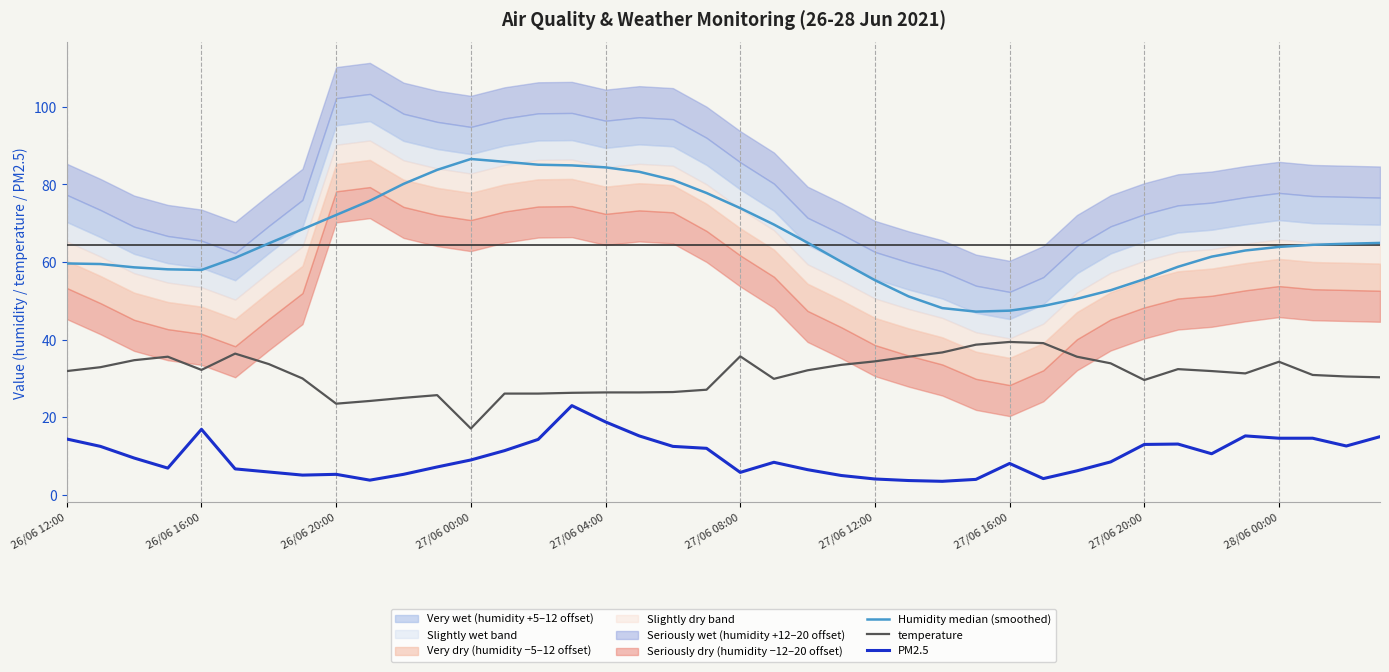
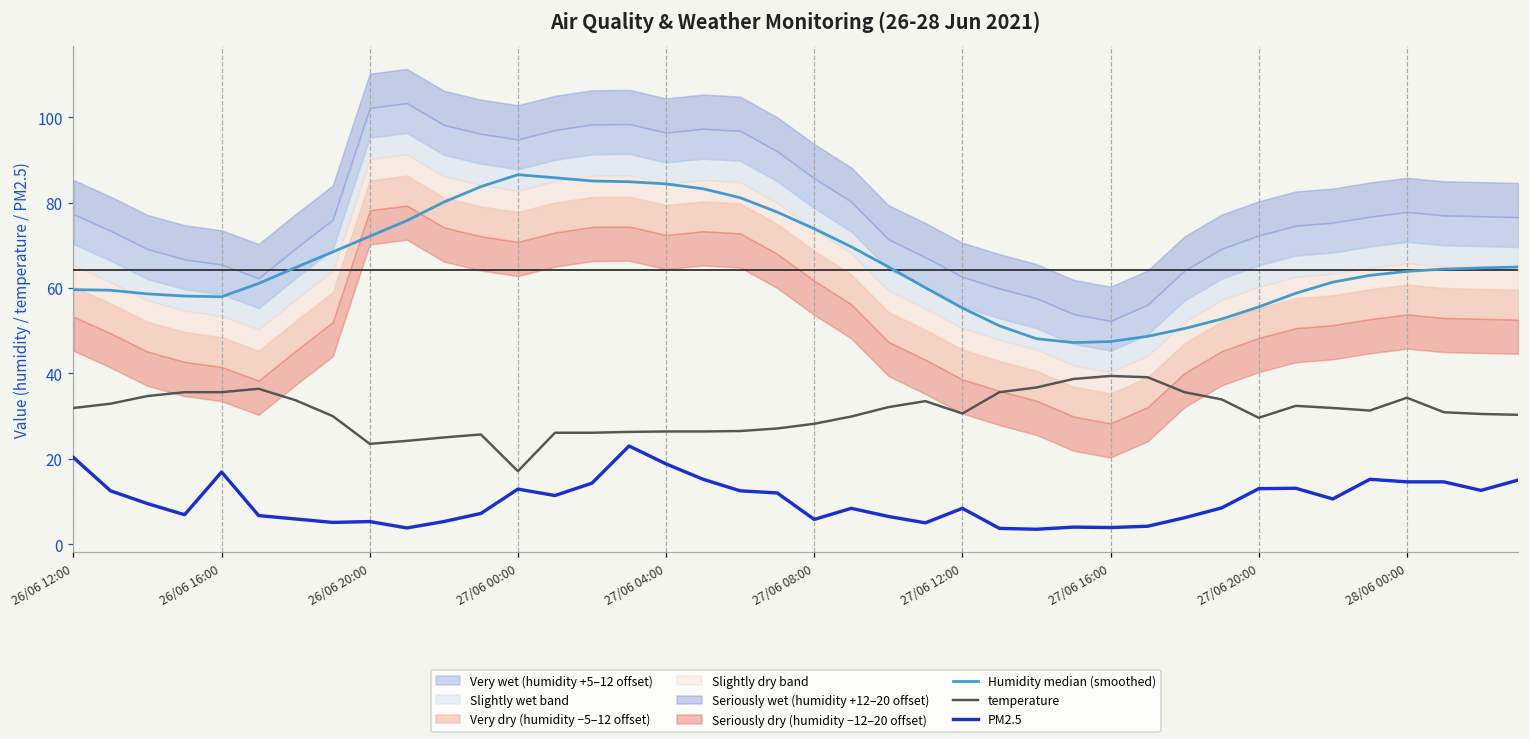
  {
    "Humidity median (smoothed)": {
      "26/06 12:00": 60,
      "26/06 20:00": 72,
      "27/06 00:00": 87,
      "27/06 16:00": 47,
      "28/06 00:00": 64
    },
    "temperature": {
      "26/06 12:00": 32,
-     "26/06 16:00": 32,
+     "26/06 16:00": 36,
      "26/06 20:00": 24,
      "27/06 00:00": 17,
      "27/06 04:00": 26,
-     "27/06 08:00": 36,
-     "27/06 12:00": 34,
+     "27/06 08:00": 28,
+     "27/06 12:00": 31,
      "27/06 16:00": 39,
      "27/06 20:00": 30,
      "28/06 00:00": 34
    },
    "PM2.5": {
-     "26/06 12:00": 14,
+     "26/06 12:00": 20,
      "26/06 16:00": 17,
      "26/06 20:00": 5,
-     "27/06 00:00": 9,
+     "27/06 00:00": 13,
      "27/06 04:00": 19,
      "27/06 08:00": 6,
-     "27/06 12:00": 4,
-     "27/06 16:00": 8,
+     "27/06 12:00": 8,
+     "27/06 16:00": 4,
      "27/06 20:00": 13,
      "28/06 00:00": 15
    }
  }
